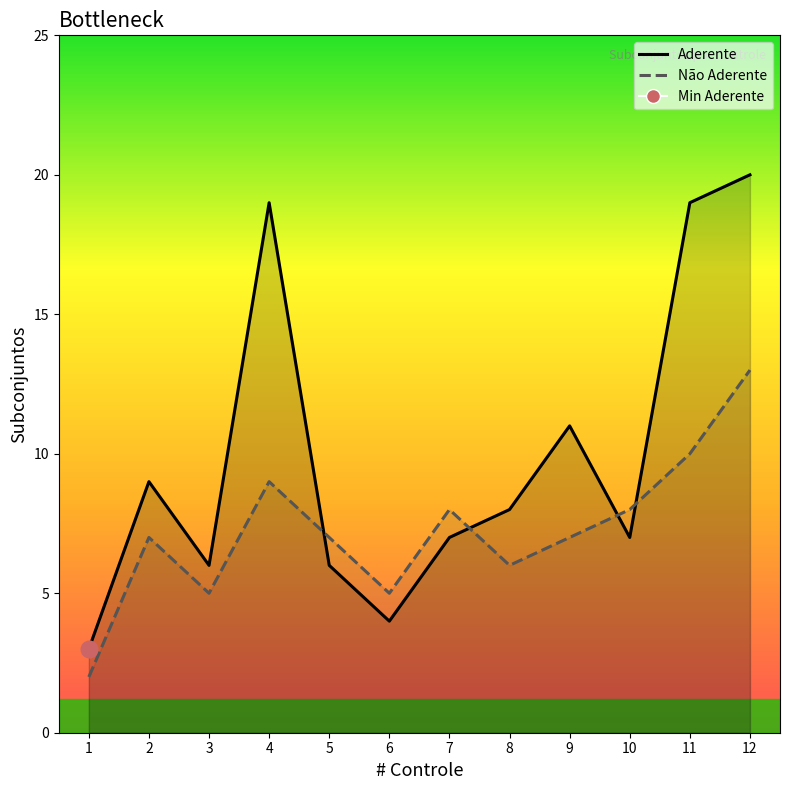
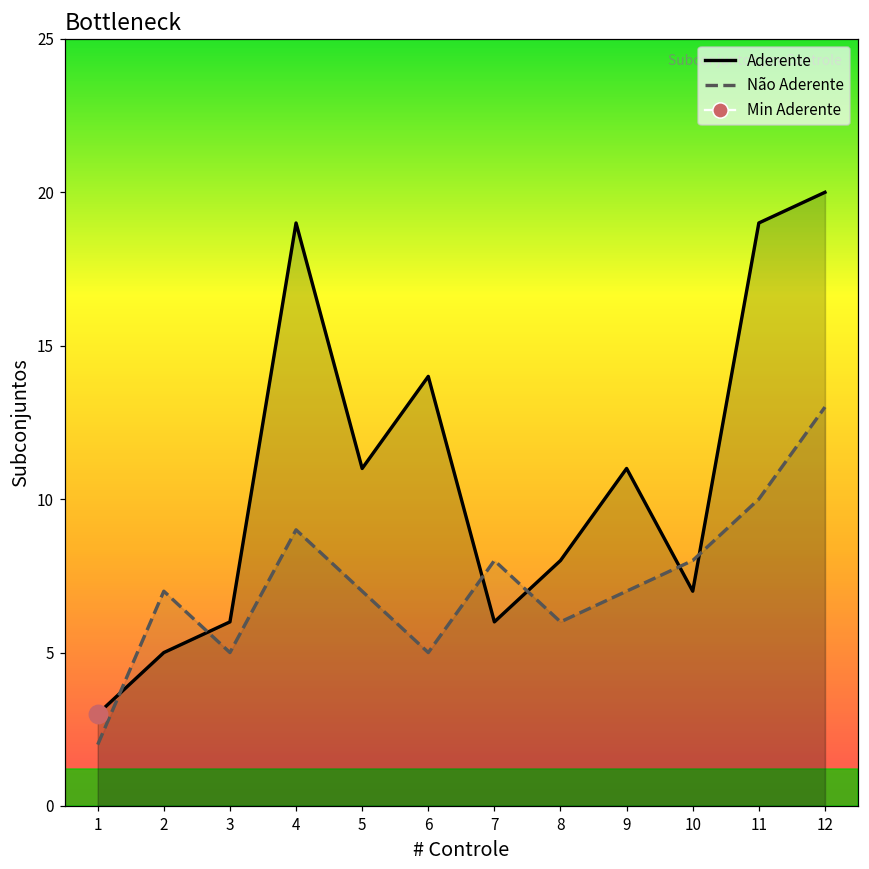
  {
    "Aderente": {
-     "2": 9,
+     "2": 5,
      "3": 6,
      "4": 19,
-     "5": 6,
-     "6": 4,
-     "7": 7,
+     "5": 11,
+     "6": 14,
+     "7": 6,
      "8": 8,
      "9": 11,
      "10": 7,
      "11": 19,
      "12": 20
    }
  }
